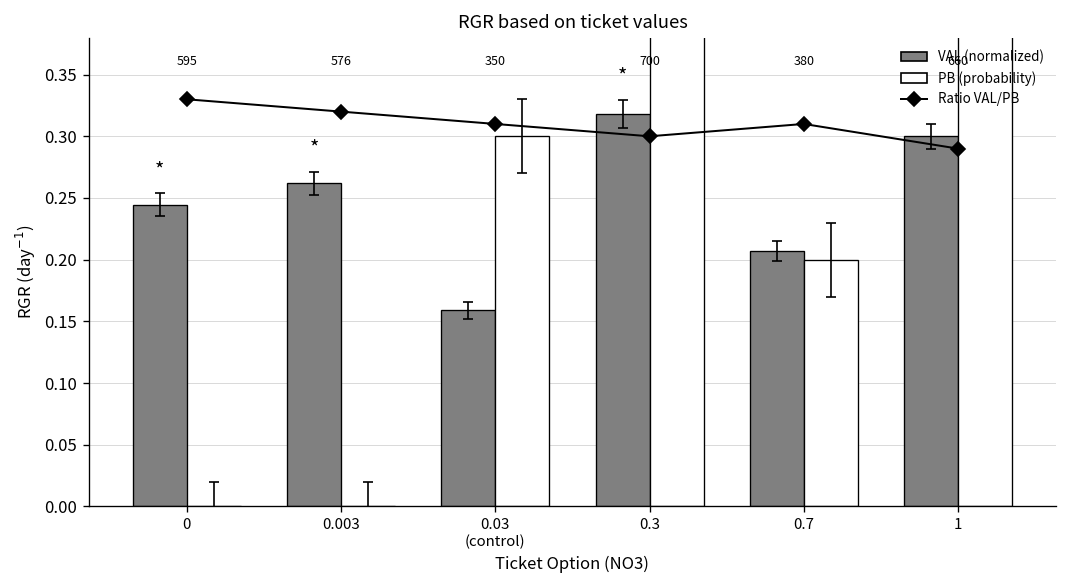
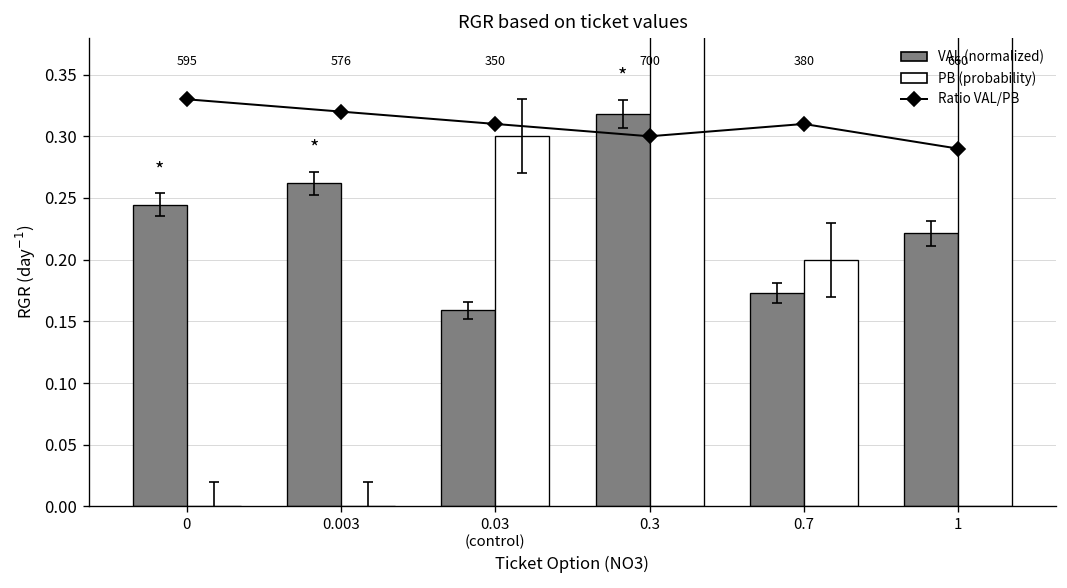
  {
    "VAL (normalized)": {
      "0": 0.245,
      "0.003": 0.262,
      "0.03 (control)": 0.159,
      "0.3": 0.318,
-     "0.7": 0.207,
-     "1": 0.300
+     "0.7": 0.173,
+     "1": 0.221
    },
    "PB (probability)": {
      "0": 0.000,
      "0.003": 0.000,
      "0.03 (control)": 0.300,
      "0.7": 0.200
    }
  }
